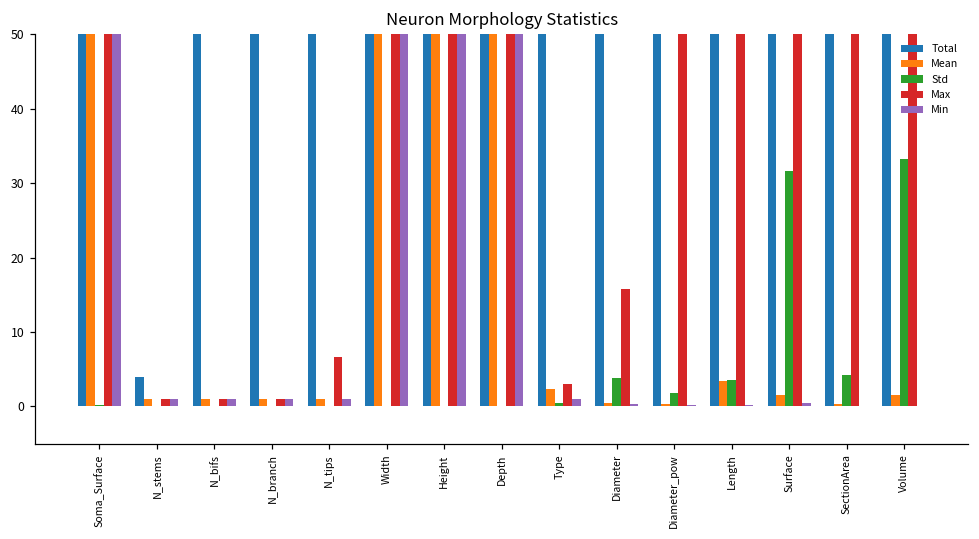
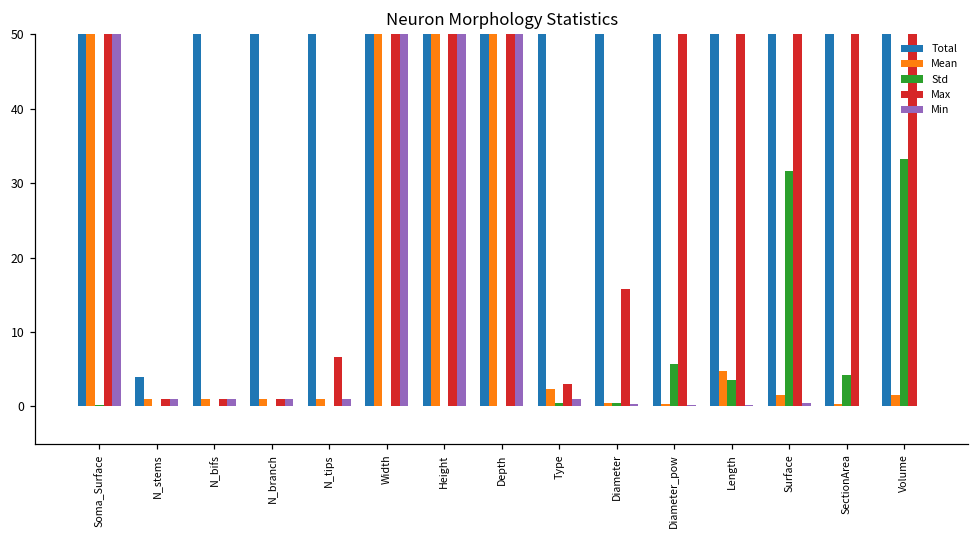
  {
    "Total": {
      "N_stems": 4
    },
    "Mean": {
      "N_stems": 1,
      "N_bifs": 1,
      "N_branch": 1,
      "N_tips": 1,
      "Type": 2,
      "Diameter": 0,
-     "Length": 3,
+     "Length": 5,
      "Surface": 2,
      "Volume": 2
    },
    "Std": {
      "N_stems": 0,
      "N_bifs": 0,
      "N_branch": 0,
      "N_tips": 0,
      "Width": 0,
      "Height": 0,
      "Depth": 0,
      "Type": 0,
-     "Diameter": 4,
-     "Diameter_pow": 2,
+     "Diameter": 0,
+     "Diameter_pow": 6,
      "Length": 4,
      "Surface": 32,
      "SectionArea": 4,
      "Volume": 33
    },
    "Max": {
      "N_stems": 1,
      "N_bifs": 1,
      "N_branch": 1,
      "N_tips": 7,
      "Type": 3,
      "Diameter": 16
    },
    "Min": {
      "N_stems": 1,
      "N_bifs": 1,
      "N_branch": 1,
      "N_tips": 1,
      "Type": 1,
      "Surface": 0
    }
  }
